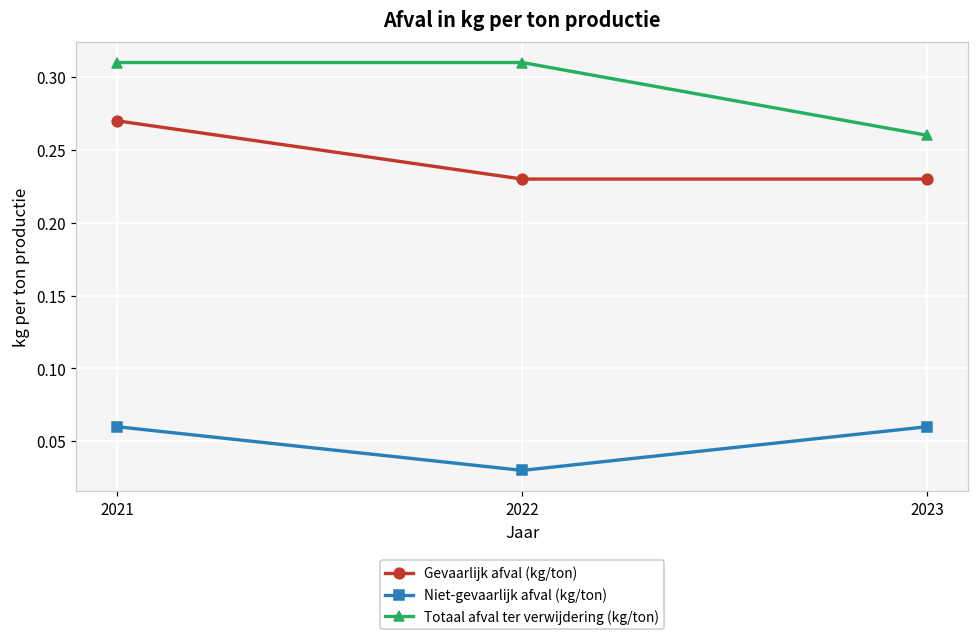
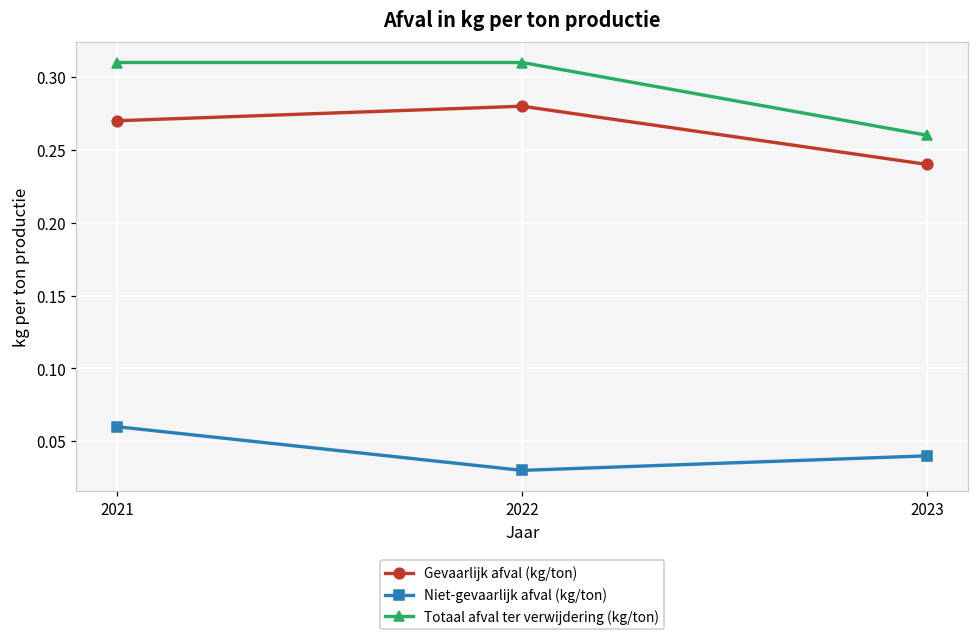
  {
    "Gevaarlijk afval (kg/ton)": {
      "2021": 0.27,
-     "2022": 0.23,
-     "2023": 0.23
+     "2022": 0.28,
+     "2023": 0.24
    },
    "Niet-gevaarlijk afval (kg/ton)": {
      "2021": 0.06,
      "2022": 0.03,
-     "2023": 0.06
+     "2023": 0.04
    },
    "Totaal afval ter verwijdering (kg/ton)": {
      "2021": 0.31,
      "2022": 0.31,
      "2023": 0.26
    }
  }
